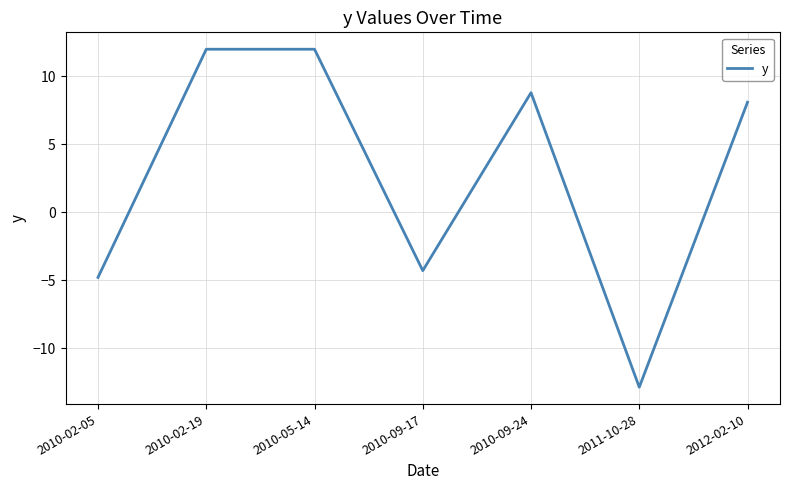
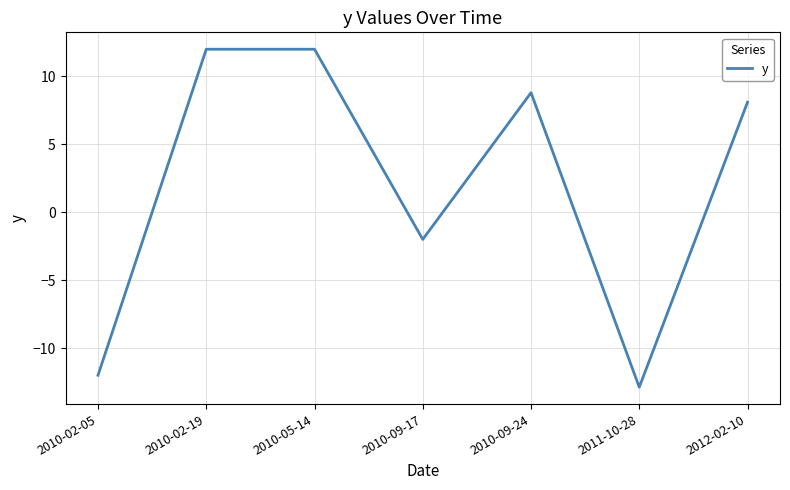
  {
-   "2010-02-05": -4.8,
+   "2010-02-05": -12.0,
    "2010-02-19": 12.0,
    "2010-05-14": 12.0,
-   "2010-09-17": -4.3,
+   "2010-09-17": -2.0,
    "2010-09-24": 8.8,
    "2011-10-28": -12.9,
    "2012-02-10": 8.1
  }
